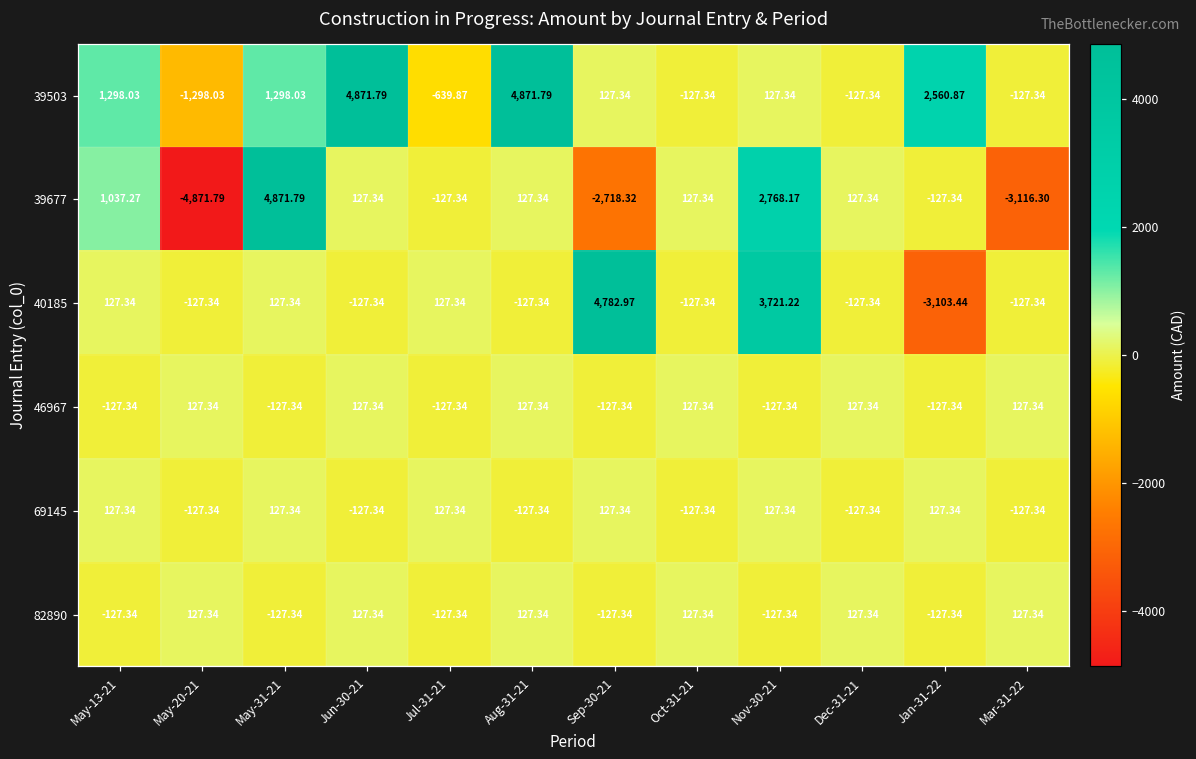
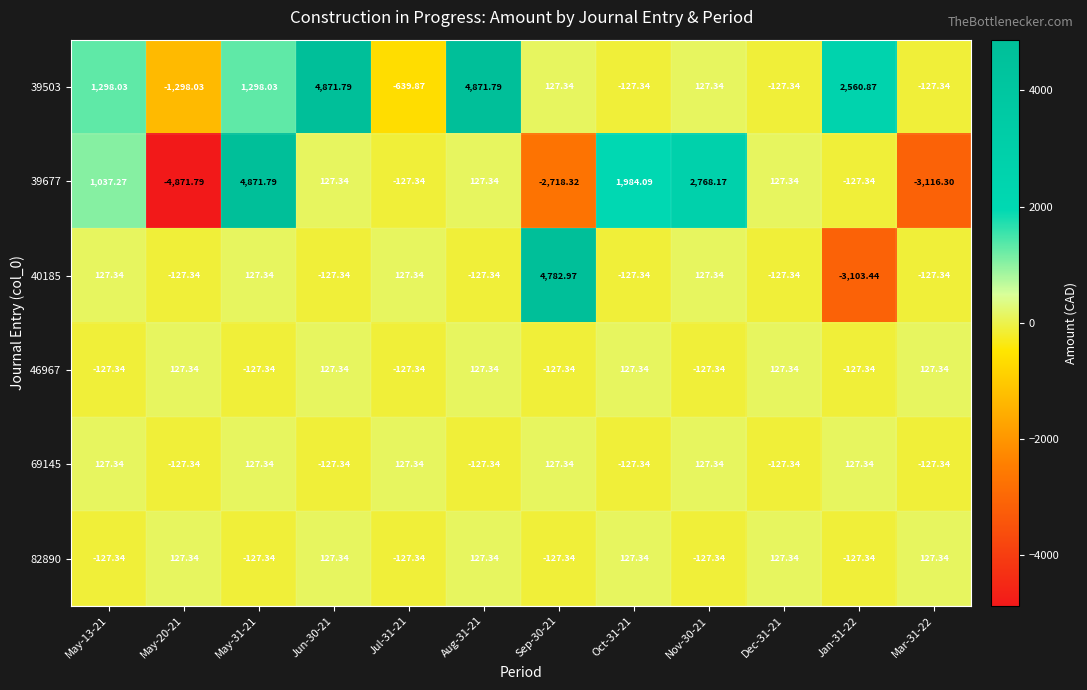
  {
    "39503": {
      "May-13-21": "1,298.03",
      "May-20-21": "-1,298.03",
      "May-31-21": "1,298.03",
      "Jun-30-21": "4,871.79",
      "Jul-31-21": "-639.87",
      "Aug-31-21": "4,871.79",
      "Sep-30-21": "127.34",
      "Oct-31-21": "-127.34",
      "Nov-30-21": "127.34",
      "Dec-31-21": "-127.34",
      "Jan-31-22": "2,560.87",
      "Mar-31-22": "-127.34"
    },
    "39677": {
      "May-13-21": "1,037.27",
      "May-20-21": "-4,871.79",
      "May-31-21": "4,871.79",
      "Jun-30-21": "127.34",
      "Jul-31-21": "-127.34",
      "Aug-31-21": "127.34",
      "Sep-30-21": "-2,718.32",
-     "Oct-31-21": "127.34",
+     "Oct-31-21": "1,984.09",
      "Nov-30-21": "2,768.17",
      "Dec-31-21": "127.34",
      "Jan-31-22": "-127.34",
      "Mar-31-22": "-3,116.30"
    },
    "40185": {
      "May-13-21": "127.34",
      "May-20-21": "-127.34",
      "May-31-21": "127.34",
      "Jun-30-21": "-127.34",
      "Jul-31-21": "127.34",
      "Aug-31-21": "-127.34",
      "Sep-30-21": "4,782.97",
      "Oct-31-21": "-127.34",
-     "Nov-30-21": "3,721.22",
+     "Nov-30-21": "127.34",
      "Dec-31-21": "-127.34",
      "Jan-31-22": "-3,103.44",
      "Mar-31-22": "-127.34"
    },
    "46967": {
      "May-13-21": "-127.34",
      "May-20-21": "127.34",
      "May-31-21": "-127.34",
      "Jun-30-21": "127.34",
      "Jul-31-21": "-127.34",
      "Aug-31-21": "127.34",
      "Sep-30-21": "-127.34",
      "Oct-31-21": "127.34",
      "Nov-30-21": "-127.34",
      "Dec-31-21": "127.34",
      "Jan-31-22": "-127.34",
      "Mar-31-22": "127.34"
    },
    "69145": {
      "May-13-21": "127.34",
      "May-20-21": "-127.34",
      "May-31-21": "127.34",
      "Jun-30-21": "-127.34",
      "Jul-31-21": "127.34",
      "Aug-31-21": "-127.34",
      "Sep-30-21": "127.34",
      "Oct-31-21": "-127.34",
      "Nov-30-21": "127.34",
      "Dec-31-21": "-127.34",
      "Jan-31-22": "127.34",
      "Mar-31-22": "-127.34"
    },
    "82890": {
      "May-13-21": "-127.34",
      "May-20-21": "127.34",
      "May-31-21": "-127.34",
      "Jun-30-21": "127.34",
      "Jul-31-21": "-127.34",
      "Aug-31-21": "127.34",
      "Sep-30-21": "-127.34",
      "Oct-31-21": "127.34",
      "Nov-30-21": "-127.34",
      "Dec-31-21": "127.34",
      "Jan-31-22": "-127.34",
      "Mar-31-22": "127.34"
    }
  }
